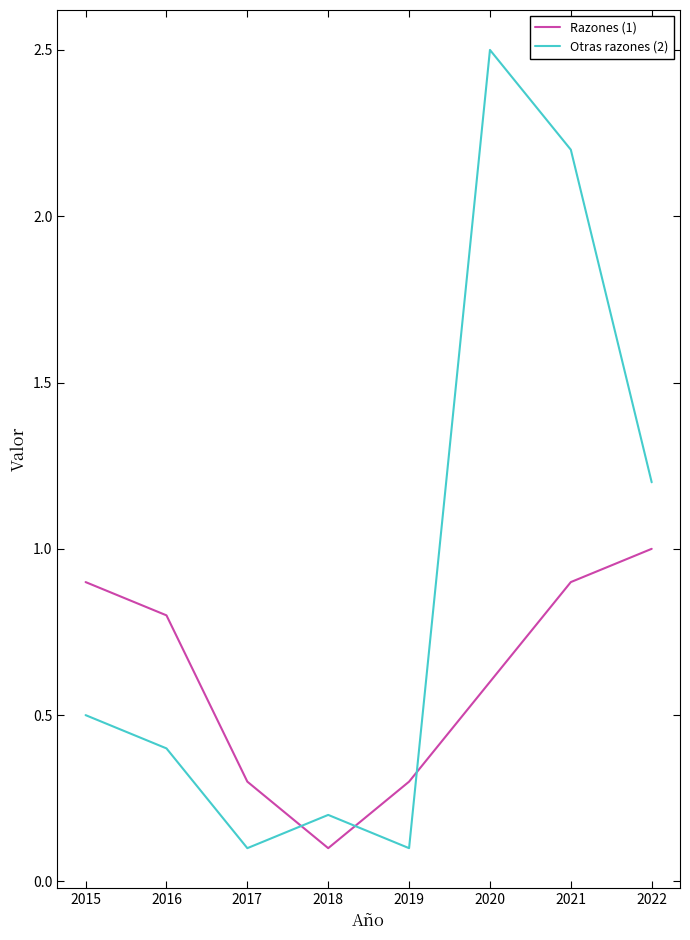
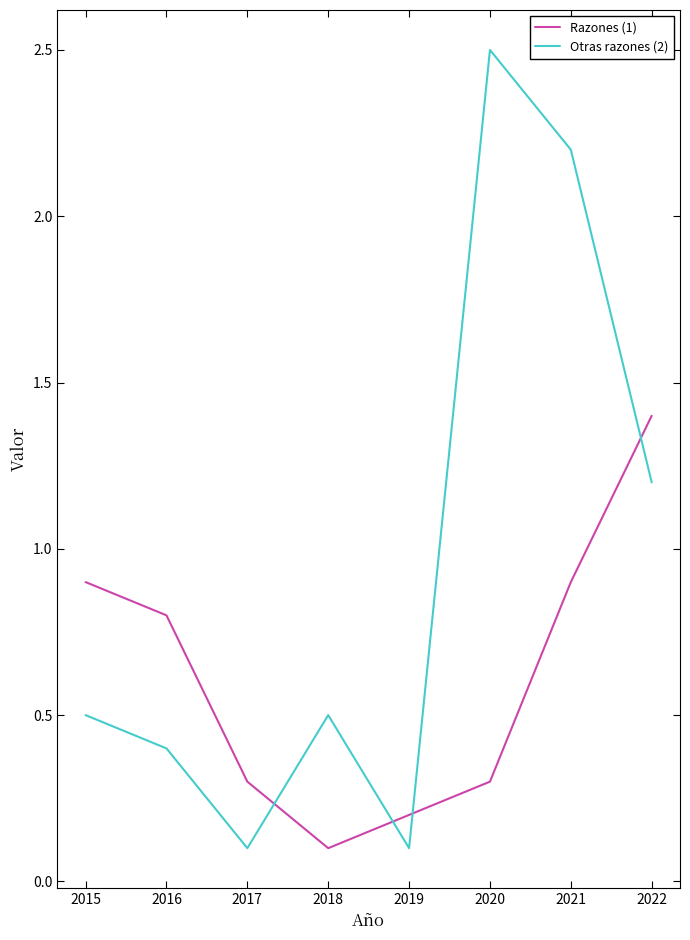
  {
    "Razones (1)": {
      "2015": 0.9,
      "2016": 0.8,
      "2017": 0.3,
      "2018": 0.1,
-     "2019": 0.3,
-     "2020": 0.6,
+     "2019": 0.2,
+     "2020": 0.3,
      "2021": 0.9,
-     "2022": 1.0
+     "2022": 1.4
    },
    "Otras razones (2)": {
      "2015": 0.5,
      "2016": 0.4,
      "2017": 0.1,
-     "2018": 0.2,
+     "2018": 0.5,
      "2019": 0.1,
      "2020": 2.5,
      "2021": 2.2,
      "2022": 1.2
    }
  }
